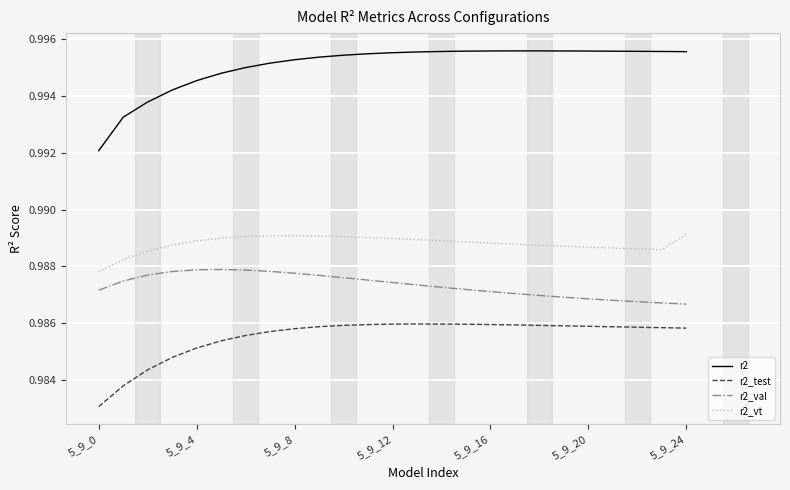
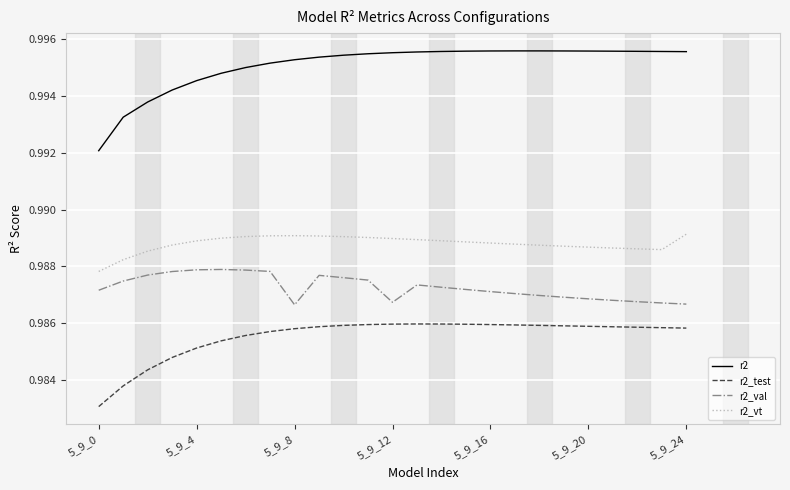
  {
    "r2": {
      "5_9_0": 0.9921,
      "5_9_4": 0.9945,
      "5_9_8": 0.9953,
      "5_9_12": 0.9955,
      "5_9_16": 0.9956,
      "5_9_20": 0.9956,
      "5_9_24": 0.9956
    },
    "r2_test": {
      "5_9_0": 0.9831,
      "5_9_4": 0.9851,
      "5_9_8": 0.9858,
      "5_9_12": 0.9860,
      "5_9_16": 0.9860,
      "5_9_20": 0.9859,
      "5_9_24": 0.9858
    },
    "r2_val": {
      "5_9_0": 0.9872,
      "5_9_4": 0.9879,
-     "5_9_8": 0.9878,
-     "5_9_12": 0.9874,
+     "5_9_8": 0.9867,
+     "5_9_12": 0.9867,
      "5_9_16": 0.9871,
      "5_9_20": 0.9869,
      "5_9_24": 0.9867
    },
    "r2_vt": {
      "5_9_0": 0.9878,
      "5_9_4": 0.9889,
      "5_9_8": 0.9891,
      "5_9_12": 0.9890,
      "5_9_16": 0.9888,
      "5_9_20": 0.9887,
      "5_9_24": 0.9891
    }
  }
